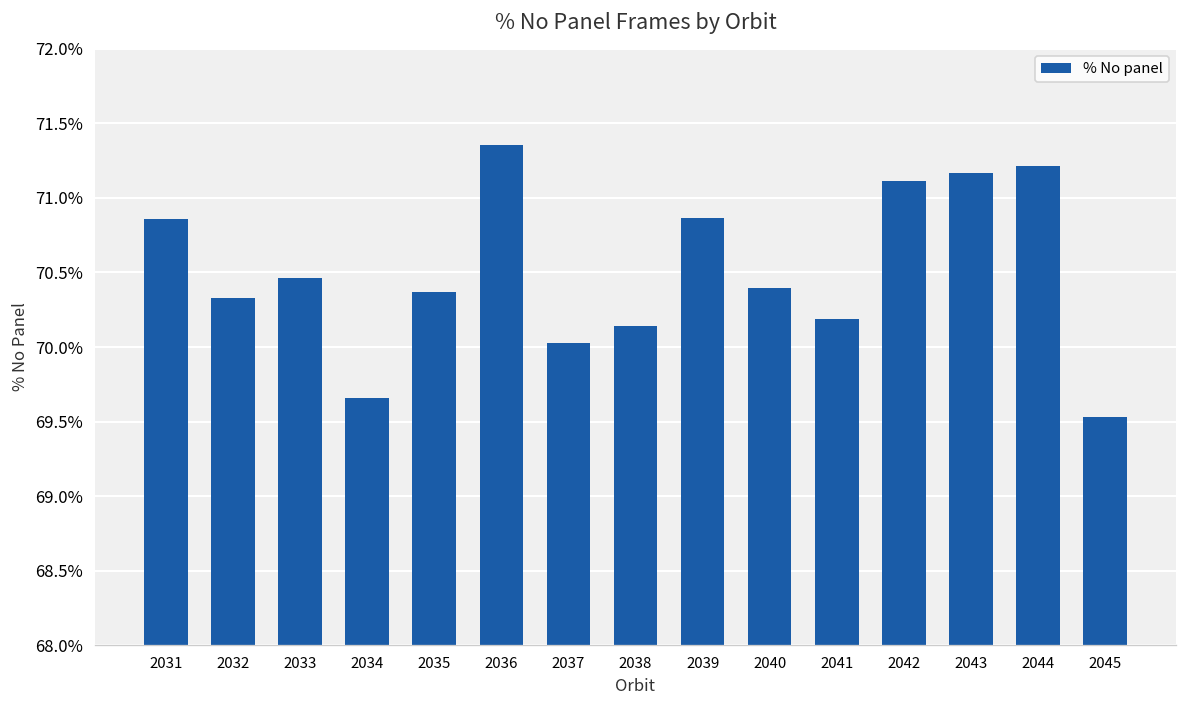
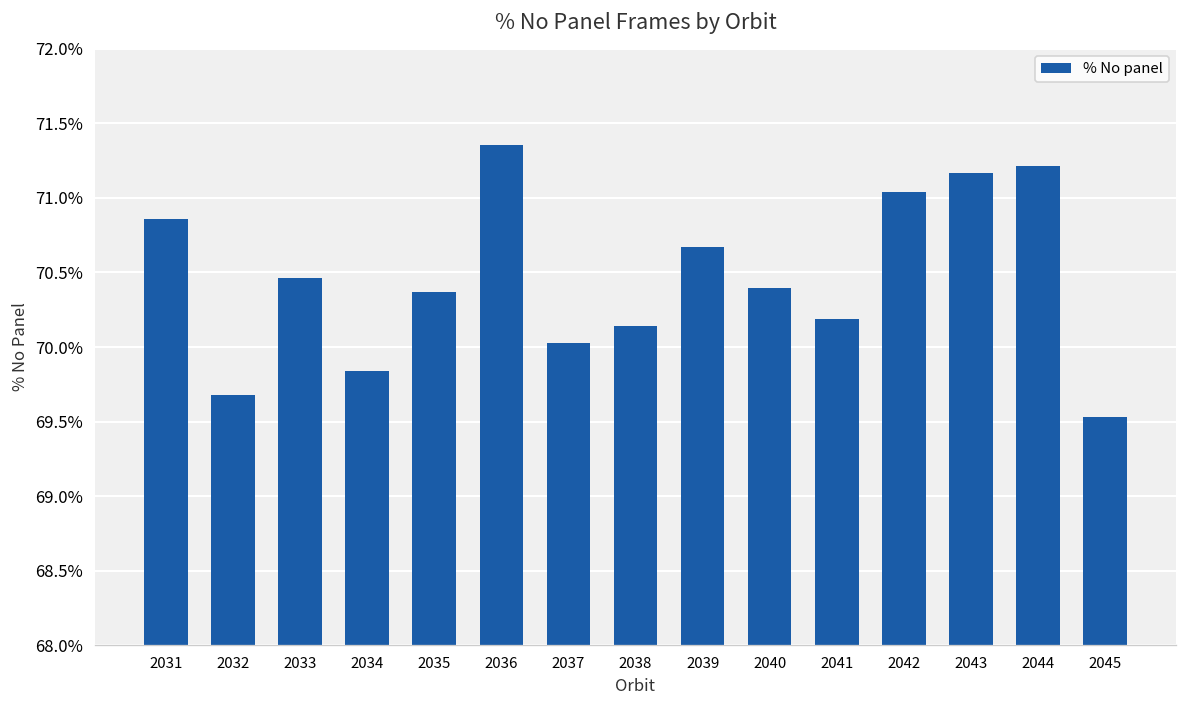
  {
    "2031": "70.86%",
-   "2032": "70.33%",
+   "2032": "69.68%",
    "2033": "70.46%",
-   "2034": "69.66%",
+   "2034": "69.84%",
    "2035": "70.37%",
    "2036": "71.35%",
    "2037": "70.03%",
    "2038": "70.14%",
-   "2039": "70.86%",
+   "2039": "70.67%",
    "2040": "70.40%",
    "2041": "70.19%",
-   "2042": "71.11%",
+   "2042": "71.04%",
    "2043": "71.17%",
    "2044": "71.21%",
    "2045": "69.53%"
  }
